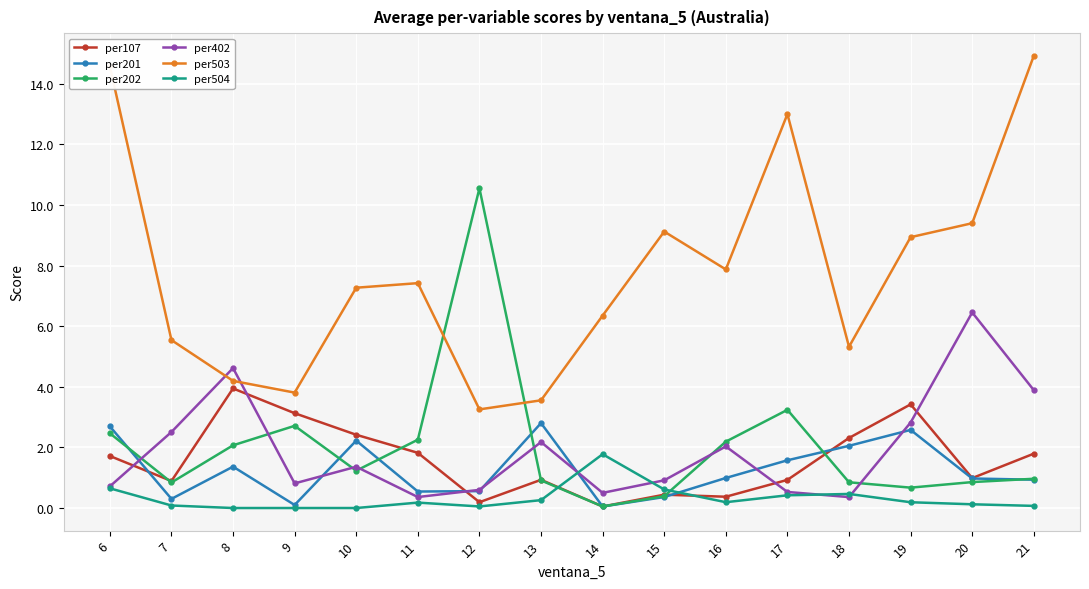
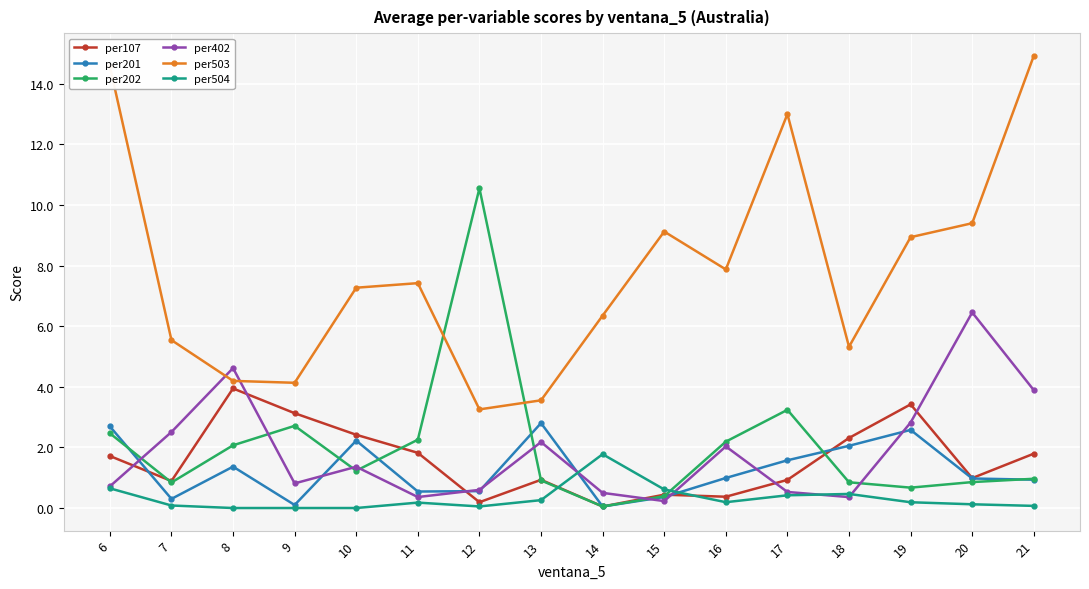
  {
    "per107": {
      "6": 1.7,
      "8": 3.9,
      "9": 3.1,
      "10": 2.4,
      "11": 1.8,
      "12": 0.2,
      "16": 0.4,
      "17": 0.9,
      "18": 2.3,
      "19": 3.4,
      "21": 1.8
    },
    "per201": {
      "6": 2.7,
      "7": 0.3,
      "8": 1.4,
      "9": 0.1,
      "10": 2.2,
      "11": 0.5,
      "13": 2.8,
      "16": 1.0,
      "17": 1.6,
      "18": 2.1,
      "19": 2.6
    },
    "per402": {
      "7": 2.5,
      "8": 4.6,
      "9": 0.8,
      "10": 1.4,
      "11": 0.4,
      "13": 2.2,
      "14": 0.5,
-     "15": 0.9,
+     "15": 0.2,
      "16": 2.0,
      "17": 0.5,
      "18": 0.4,
      "19": 2.8,
      "20": 6.5,
      "21": 3.9
    },
    "per503": {
      "7": 5.5,
      "8": 4.2,
-     "9": 3.8,
+     "9": 4.1,
      "10": 7.3,
      "11": 7.4,
      "12": 3.3,
      "13": 3.6,
      "14": 6.3,
      "15": 9.1,
      "16": 7.9,
      "17": 13.0,
      "18": 5.3,
      "19": 8.9,
      "20": 9.4,
      "21": 14.9
    }
  }
